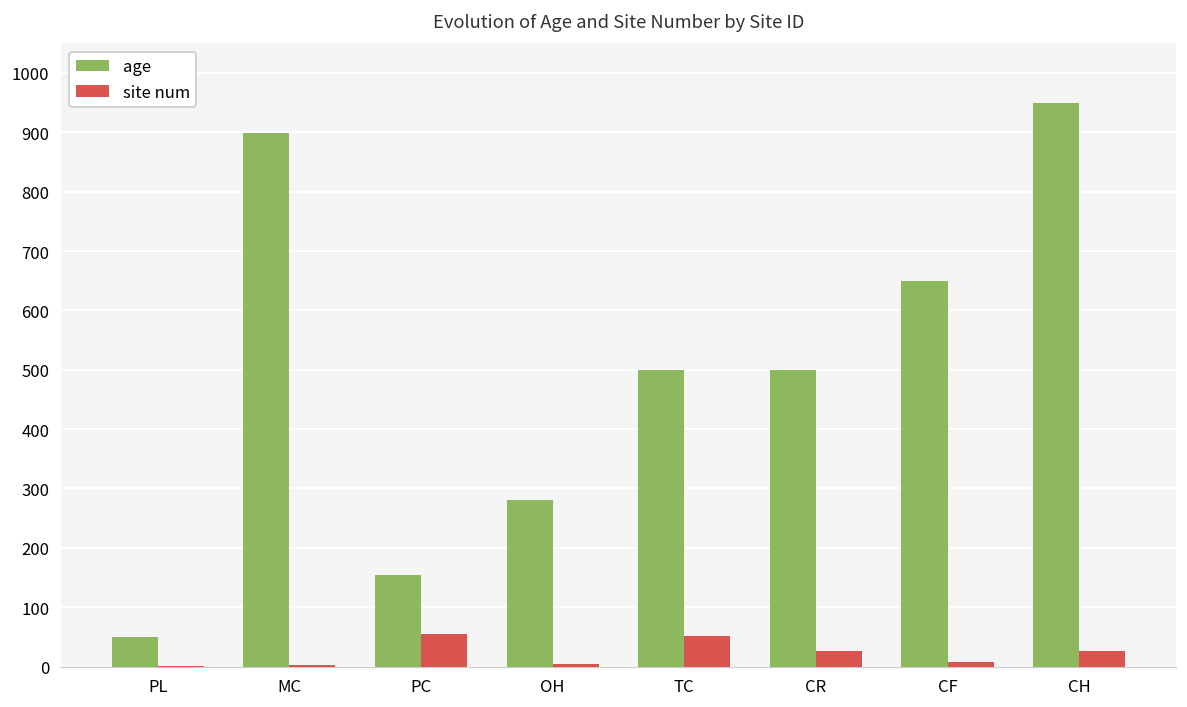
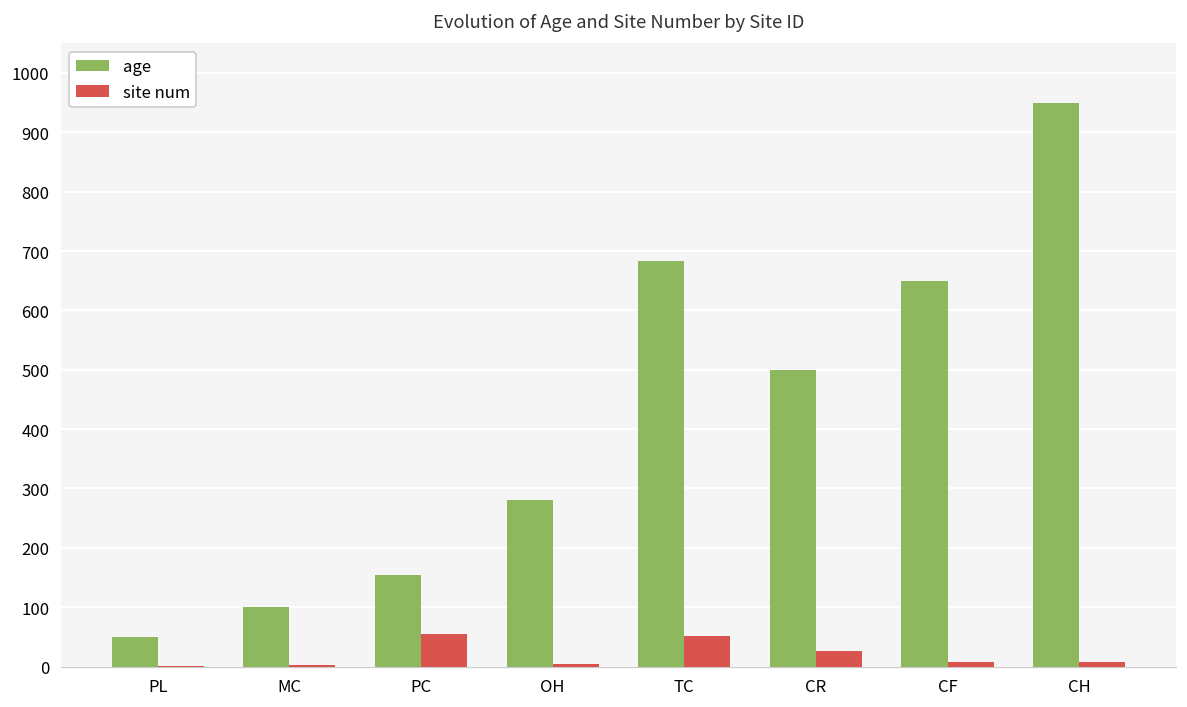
  {
    "age": {
      "PL": 50,
-     "MC": 900,
+     "MC": 100,
      "PC": 160,
      "OH": 280,
-     "TC": 500,
+     "TC": 680,
      "CR": 500,
      "CF": 650,
      "CH": 950
    },
    "site num": {
      "PC": 60,
      "TC": 50,
      "CR": 30,
      "CF": 10,
-     "CH": 30
+     "CH": 10
    }
  }
